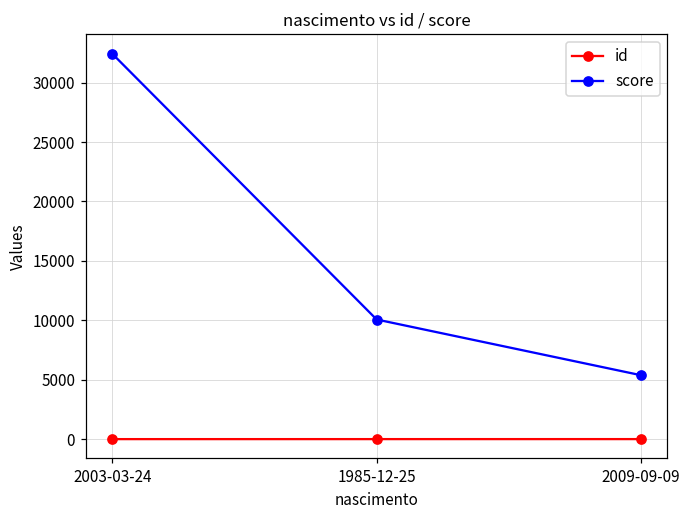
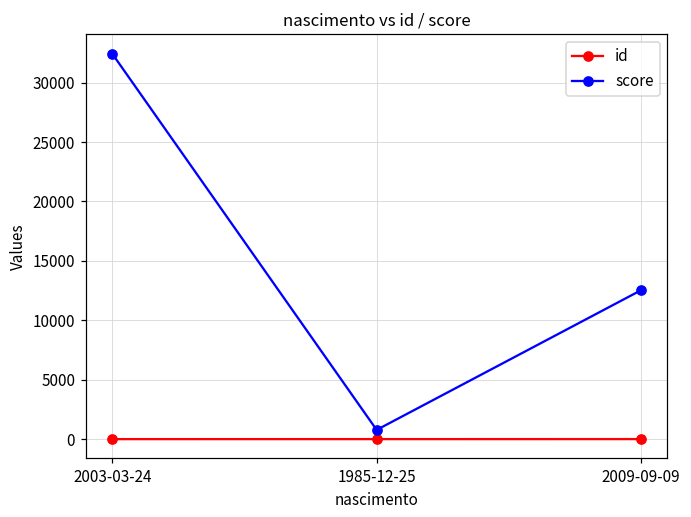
  {
    "id": {
      "2003-03-24": 0,
      "1985-12-25": 0,
      "2009-09-09": 0
    },
    "score": {
      "2003-03-24": 32400,
-     "1985-12-25": 10100,
-     "2009-09-09": 5400
+     "1985-12-25": 800,
+     "2009-09-09": 12500
    }
  }
